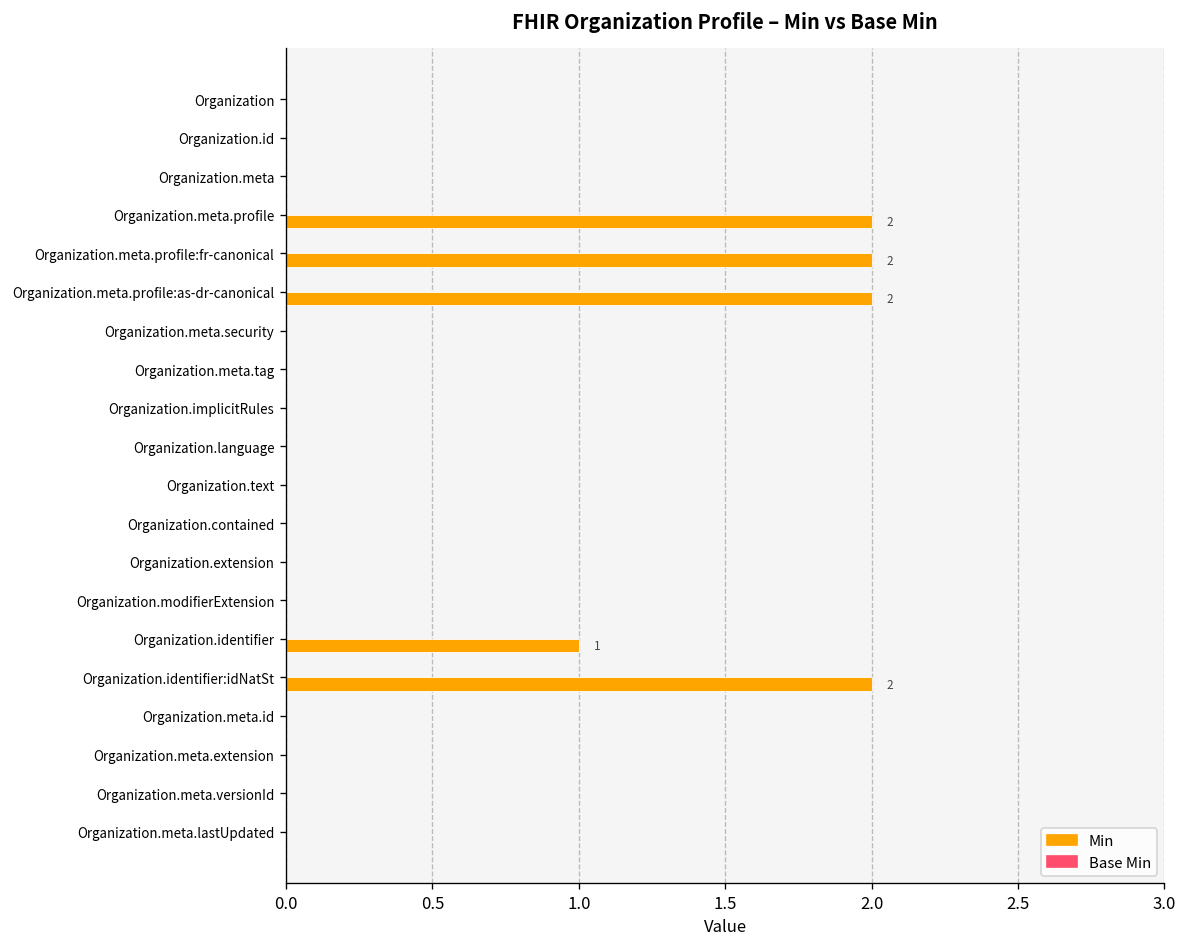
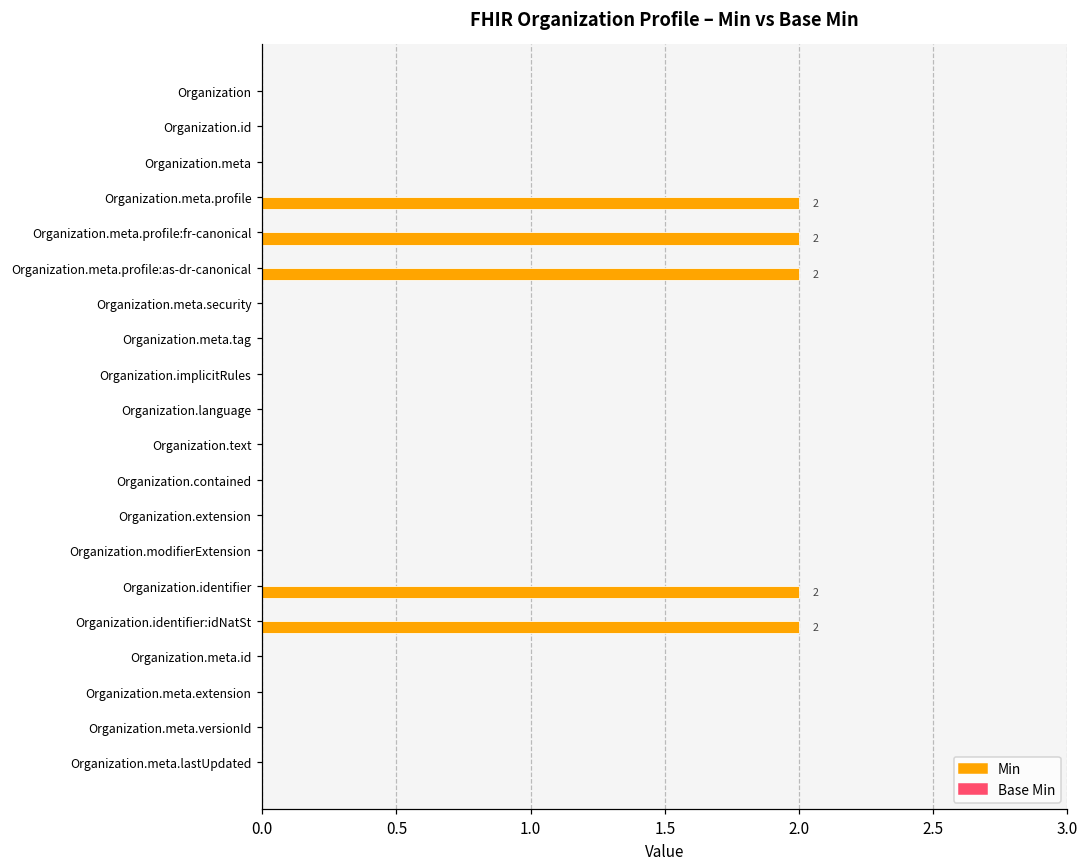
  {
    "Min": {
      "Organization.meta.profile": 2,
      "Organization.meta.profile:fr-canonical": 2,
      "Organization.meta.profile:as-dr-canonical": 2,
-     "Organization.identifier": 1,
+     "Organization.identifier": 2,
      "Organization.identifier:idNatSt": 2
    },
    "Base Min": {
      "Organization": 0.00,
      "Organization.id": 0.00,
      "Organization.meta": 0.00,
      "Organization.meta.profile": 0.00,
      "Organization.meta.profile:fr-canonical": 0.00,
      "Organization.meta.profile:as-dr-canonical": 0.00,
      "Organization.meta.security": 0.00,
      "Organization.meta.tag": 0.00,
      "Organization.implicitRules": 0.00,
      "Organization.language": 0.00,
      "Organization.text": 0.00,
      "Organization.contained": 0.00,
      "Organization.extension": 0.00,
      "Organization.modifierExtension": 0.00,
      "Organization.identifier": 0.00,
      "Organization.identifier:idNatSt": 0.00,
      "Organization.meta.id": 0.00,
      "Organization.meta.extension": 0.00,
      "Organization.meta.versionId": 0.00,
      "Organization.meta.lastUpdated": 0.00
    }
  }
